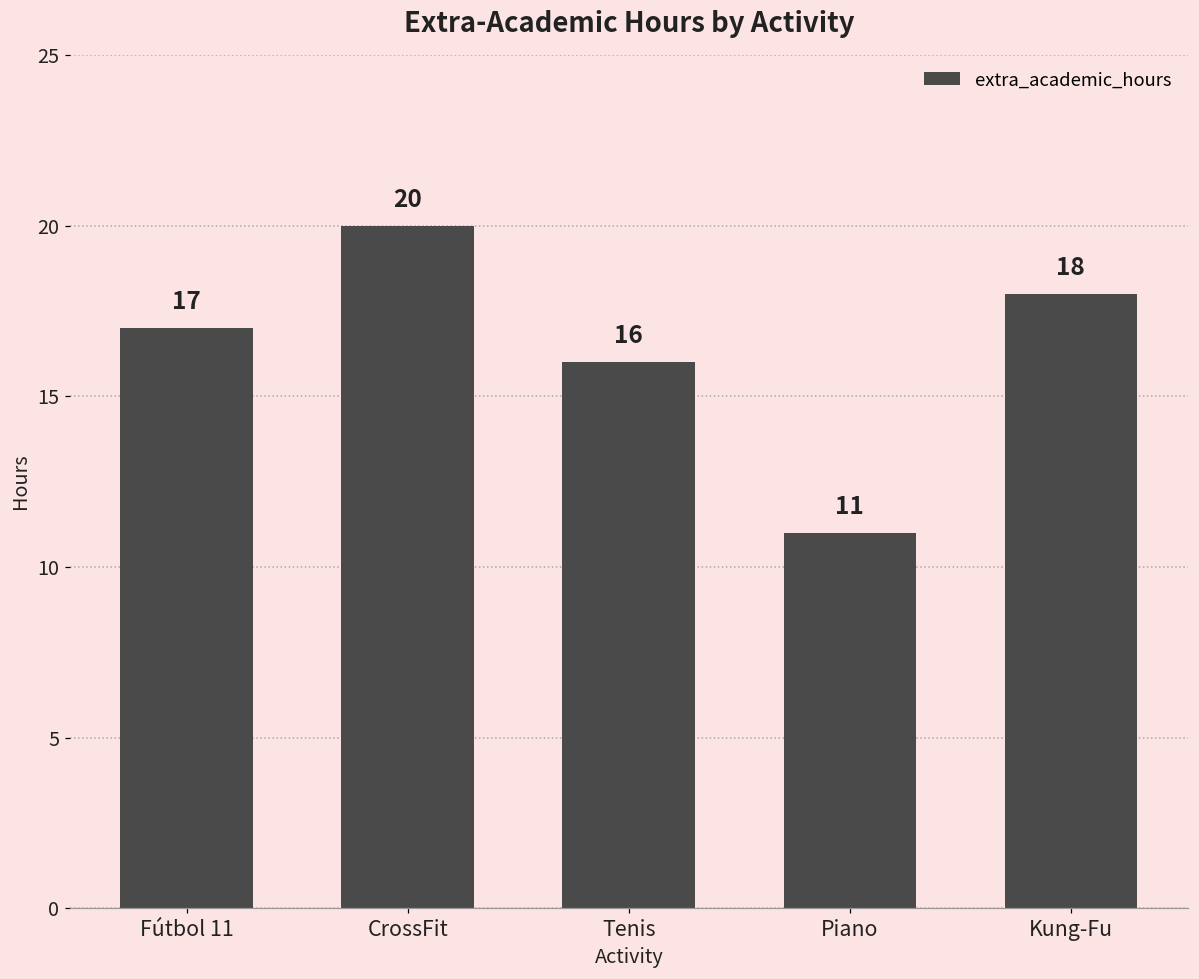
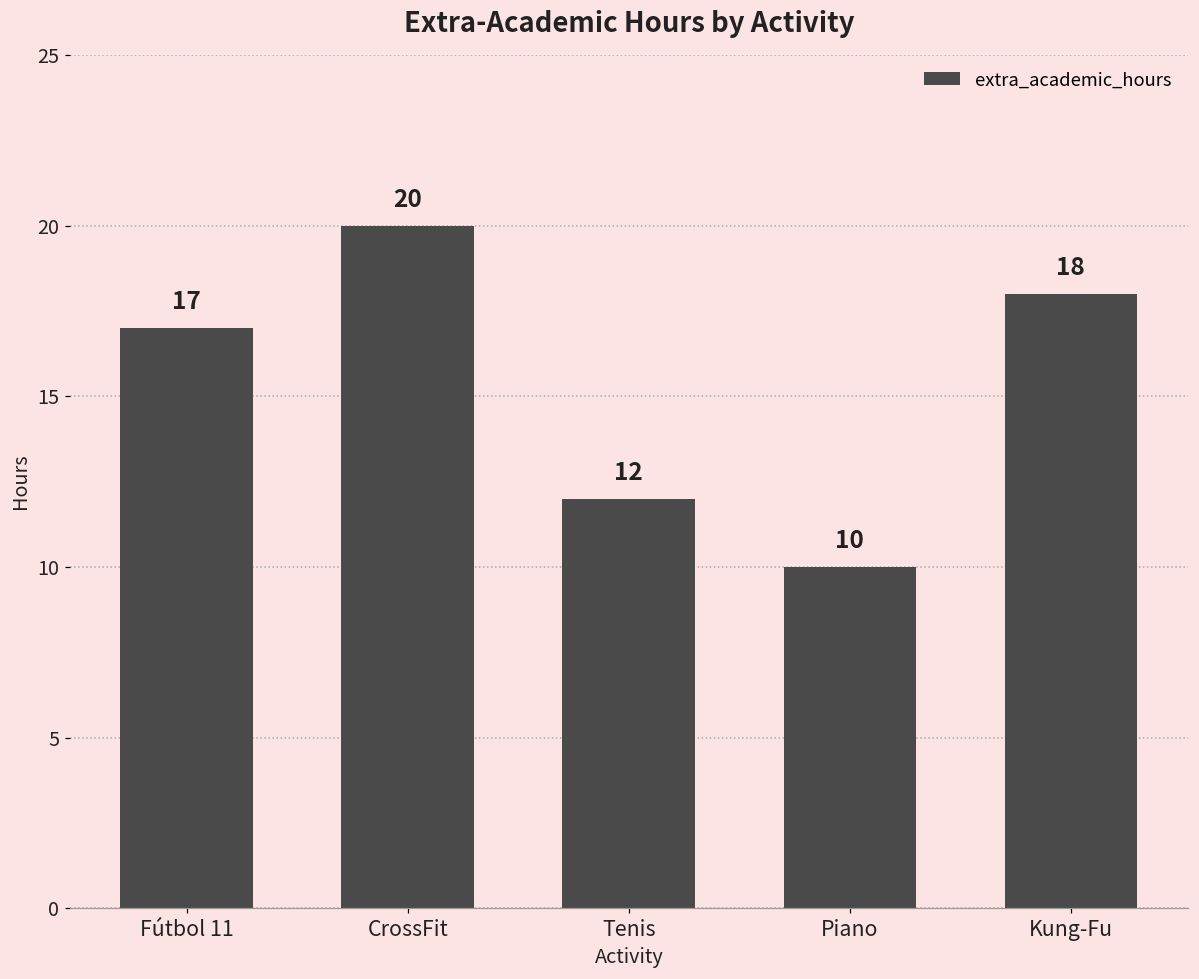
  {
    "Fútbol 11": 17,
    "CrossFit": 20,
-   "Tenis": 16,
-   "Piano": 11,
+   "Tenis": 12,
+   "Piano": 10,
    "Kung-Fu": 18
  }
